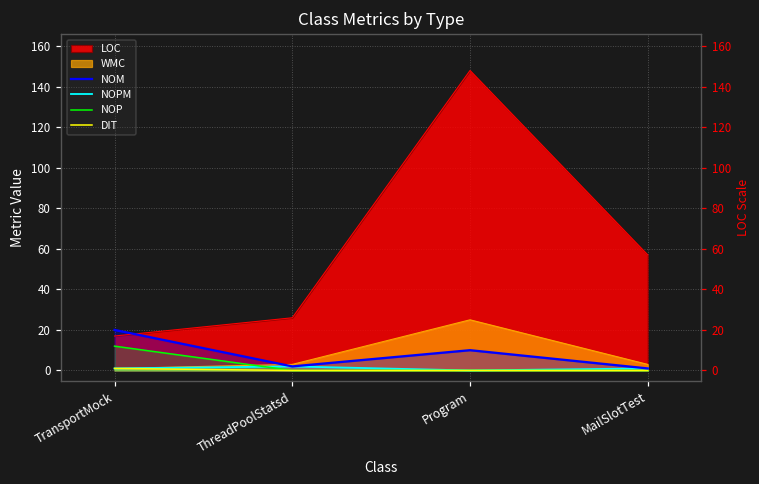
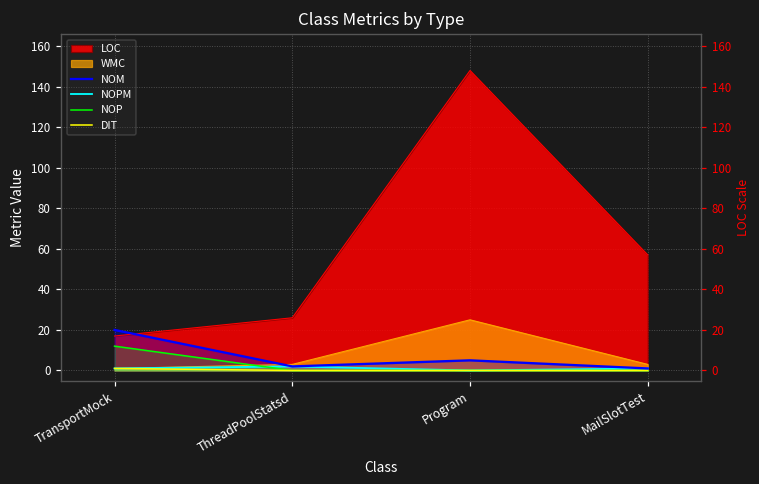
  {
    "LOC": {
      "TransportMock": 17,
      "ThreadPoolStatsd": 26,
      "Program": 148,
      "MailSlotTest": 57
    },
    "WMC": {
      "Program": 25,
      "MailSlotTest": 3
    },
    "NOM": {
      "TransportMock": 20,
-     "Program": 10
+     "Program": 5
    },
    "NOP": {
      "TransportMock": 12
    }
  }
